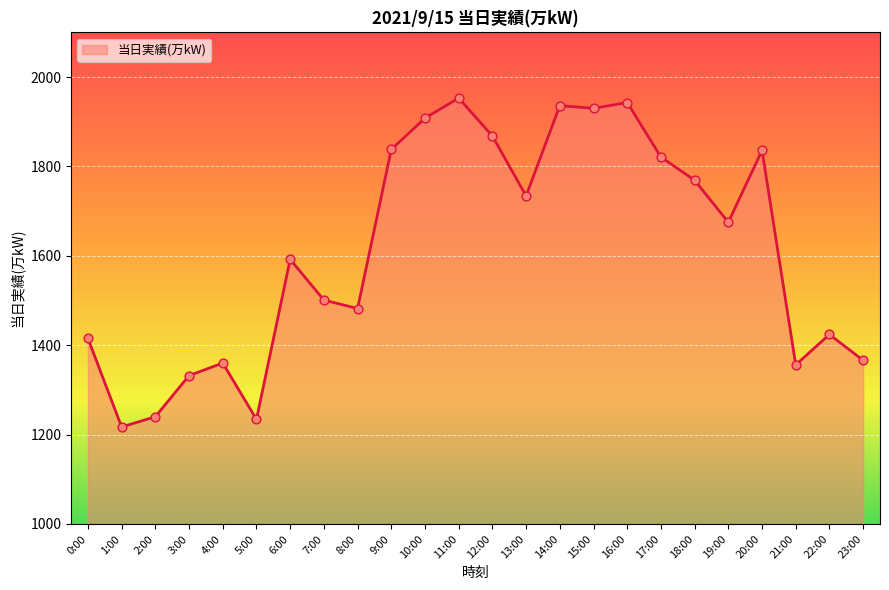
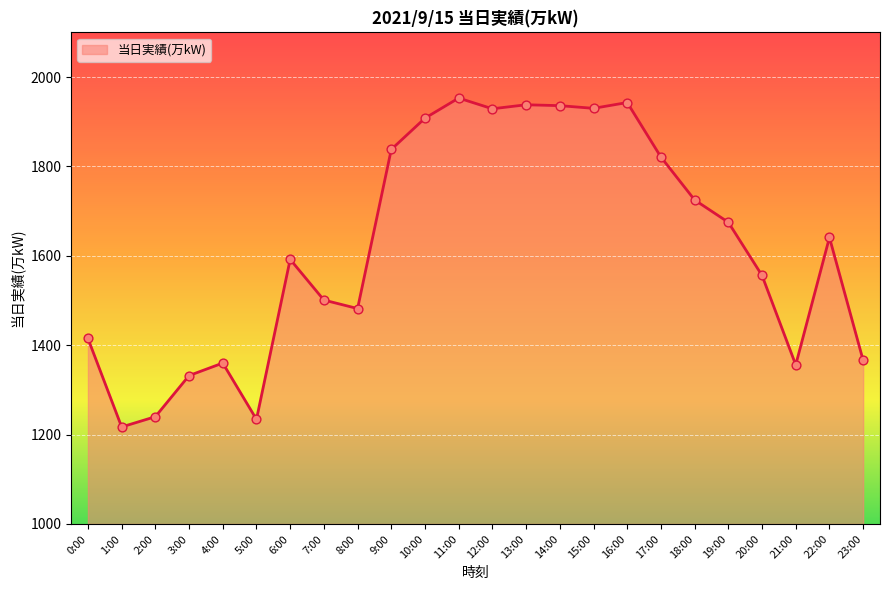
  {
    "0:00": 1420,
    "1:00": 1220,
    "2:00": 1240,
    "3:00": 1330,
    "4:00": 1360,
    "5:00": 1230,
    "6:00": 1590,
    "7:00": 1500,
    "8:00": 1480,
    "9:00": 1840,
    "10:00": 1910,
    "11:00": 1950,
-   "12:00": 1870,
-   "13:00": 1730,
+   "12:00": 1930,
+   "13:00": 1940,
    "14:00": 1940,
    "15:00": 1930,
    "16:00": 1940,
    "17:00": 1820,
-   "18:00": 1770,
+   "18:00": 1730,
    "19:00": 1680,
-   "20:00": 1840,
+   "20:00": 1560,
    "21:00": 1360,
-   "22:00": 1420,
+   "22:00": 1640,
    "23:00": 1370
  }
